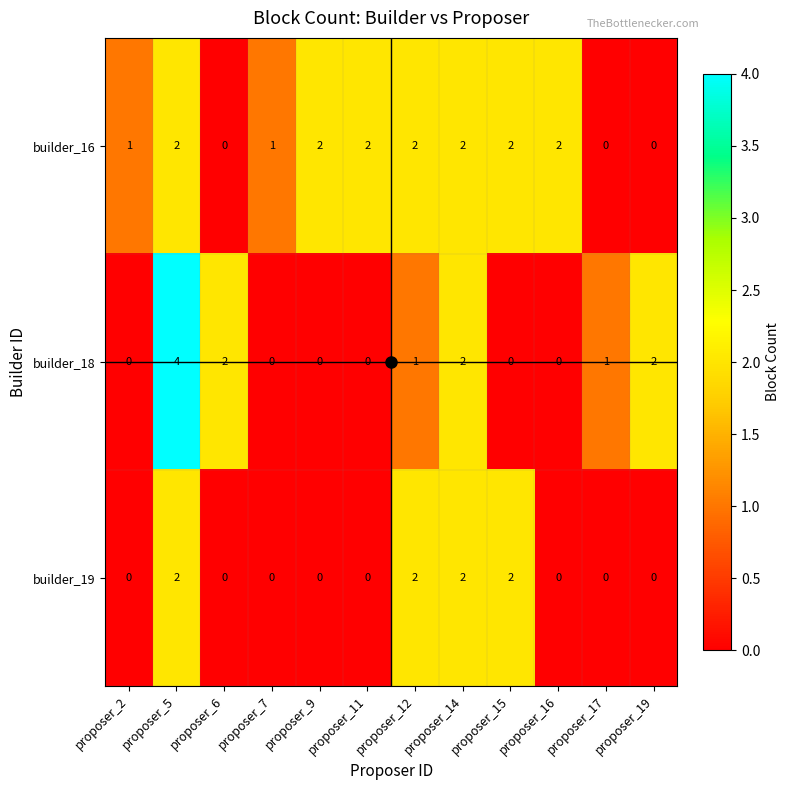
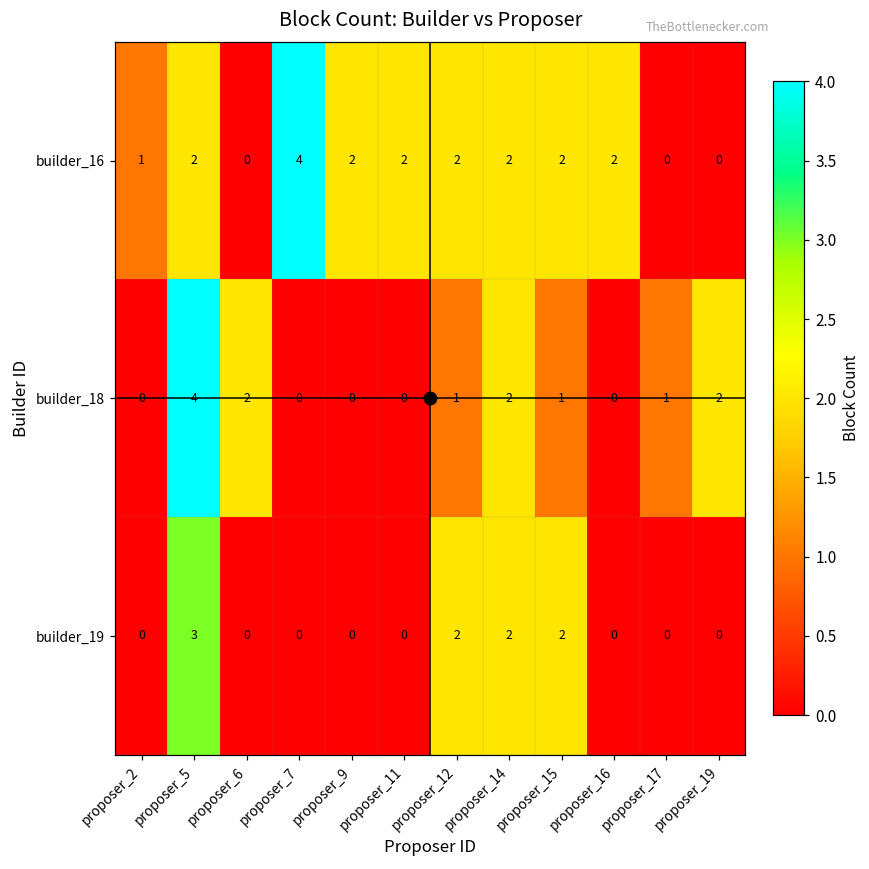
  {
    "builder_16": {
      "proposer_2": 1,
      "proposer_5": 2,
      "proposer_6": 0,
-     "proposer_7": 1,
+     "proposer_7": 4,
      "proposer_9": 2,
      "proposer_11": 2,
      "proposer_12": 2,
      "proposer_14": 2,
      "proposer_15": 2,
      "proposer_16": 2,
      "proposer_17": 0,
      "proposer_19": 0
    },
    "builder_18": {
      "proposer_2": 0,
      "proposer_5": 4,
      "proposer_6": 2,
      "proposer_7": 0,
      "proposer_9": 0,
      "proposer_11": 0,
      "proposer_12": 1,
      "proposer_14": 2,
-     "proposer_15": 0,
+     "proposer_15": 1,
      "proposer_16": 0,
      "proposer_17": 1,
      "proposer_19": 2
    },
    "builder_19": {
      "proposer_2": 0,
-     "proposer_5": 2,
+     "proposer_5": 3,
      "proposer_6": 0,
      "proposer_7": 0,
      "proposer_9": 0,
      "proposer_11": 0,
      "proposer_12": 2,
      "proposer_14": 2,
      "proposer_15": 2,
      "proposer_16": 0,
      "proposer_17": 0,
      "proposer_19": 0
    }
  }
